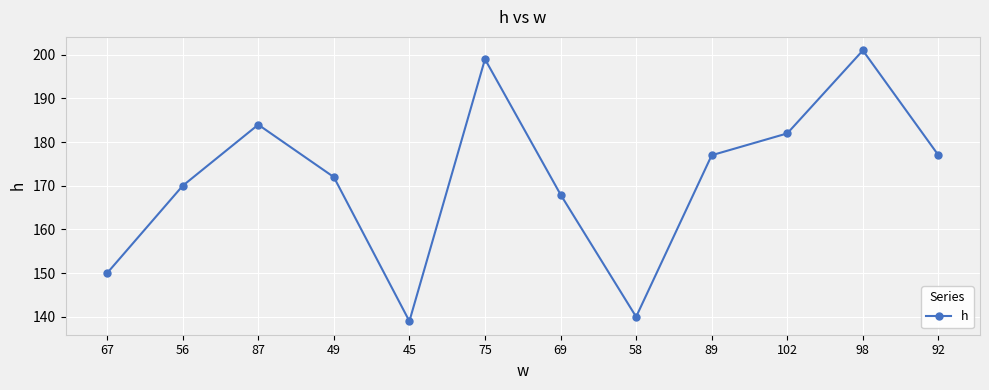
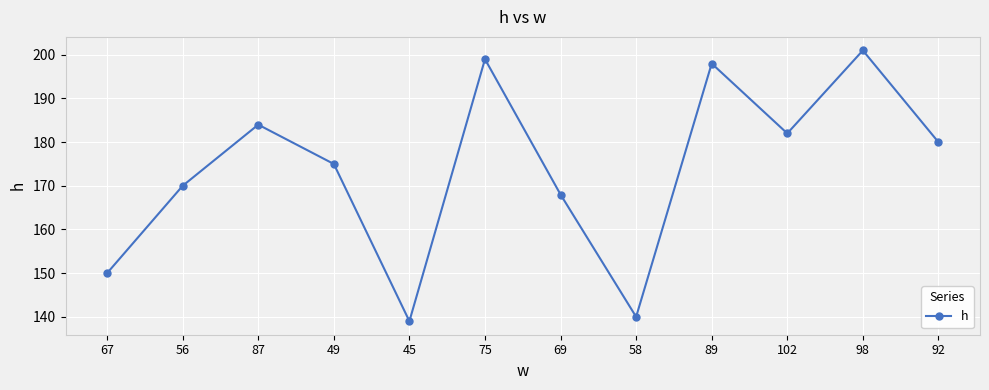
  {
    "67": 150,
    "56": 170,
    "87": 184,
-   "49": 172,
+   "49": 175,
    "45": 139,
    "75": 199,
    "69": 168,
    "58": 140,
-   "89": 177,
+   "89": 198,
    "102": 182,
    "98": 201,
-   "92": 177
+   "92": 180
  }
